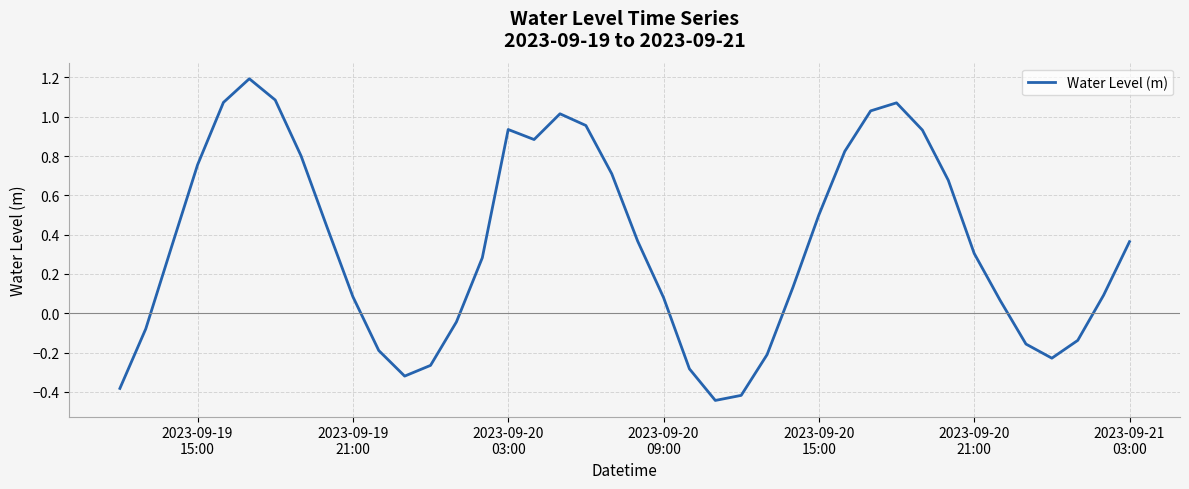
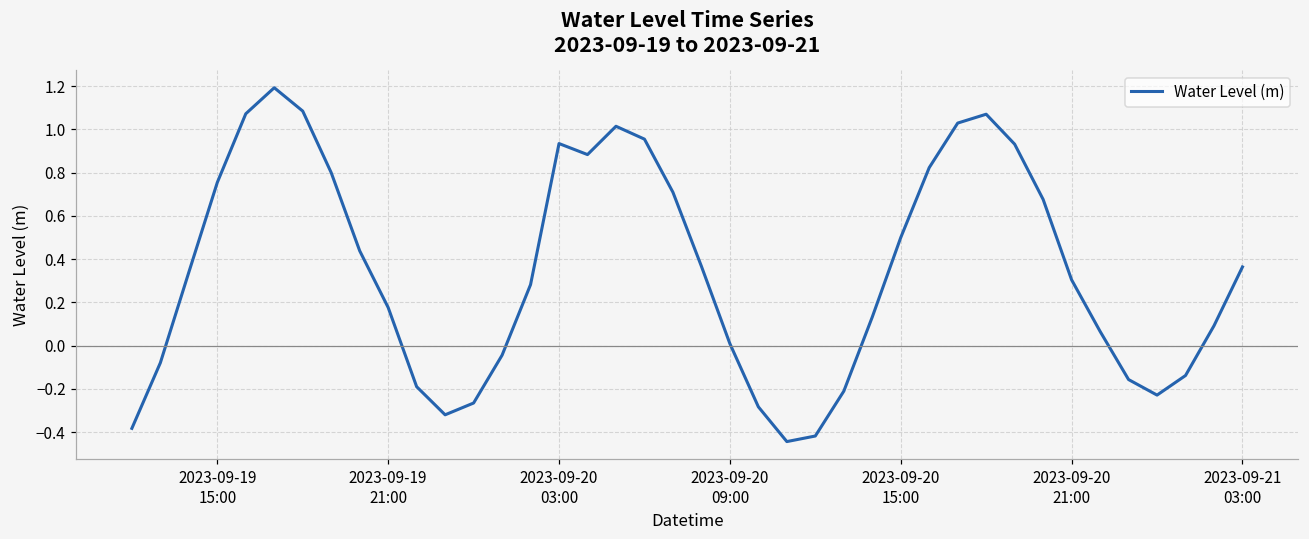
  {
    "2023-09-19 15:00": 0.75,
-   "2023-09-19 21:00": 0.08,
+   "2023-09-19 21:00": 0.18,
    "2023-09-20 03:00": 0.93,
-   "2023-09-20 09:00": 0.08,
+   "2023-09-20 09:00": 0.01,
    "2023-09-20 15:00": 0.50,
    "2023-09-20 21:00": 0.30,
    "2023-09-21 03:00": 0.36
  }
